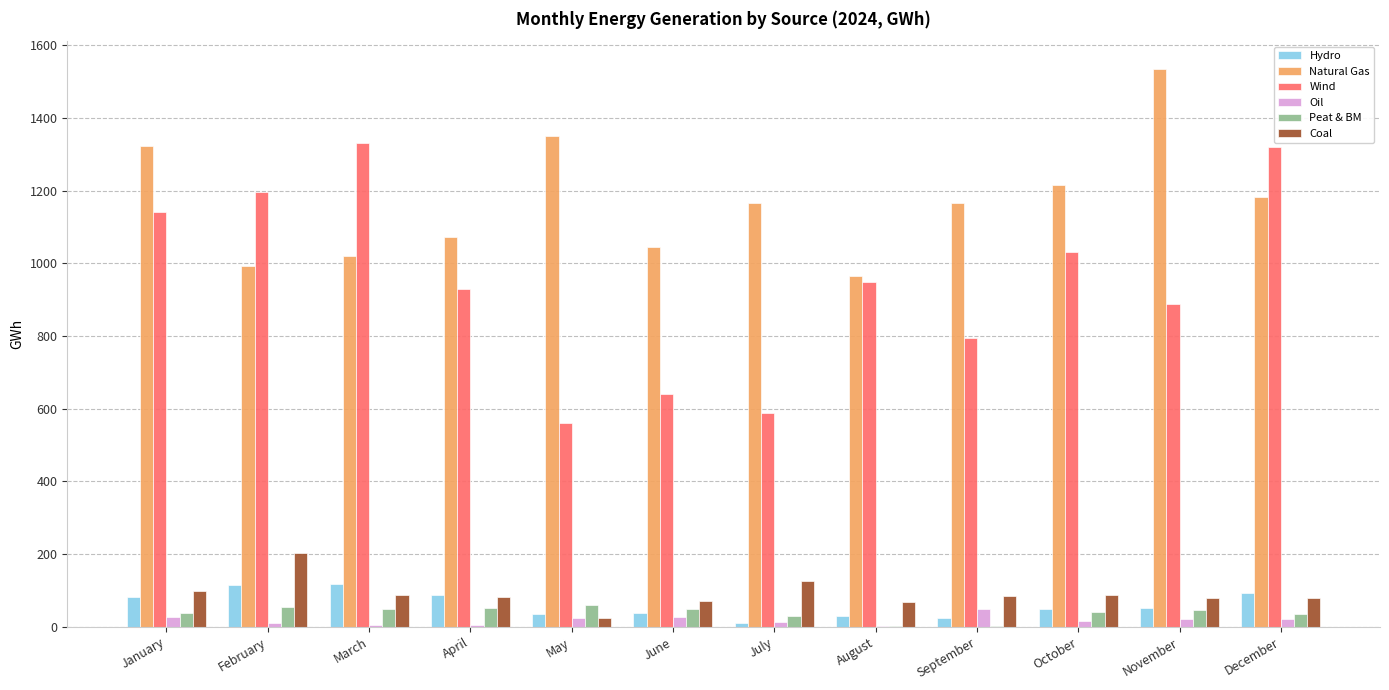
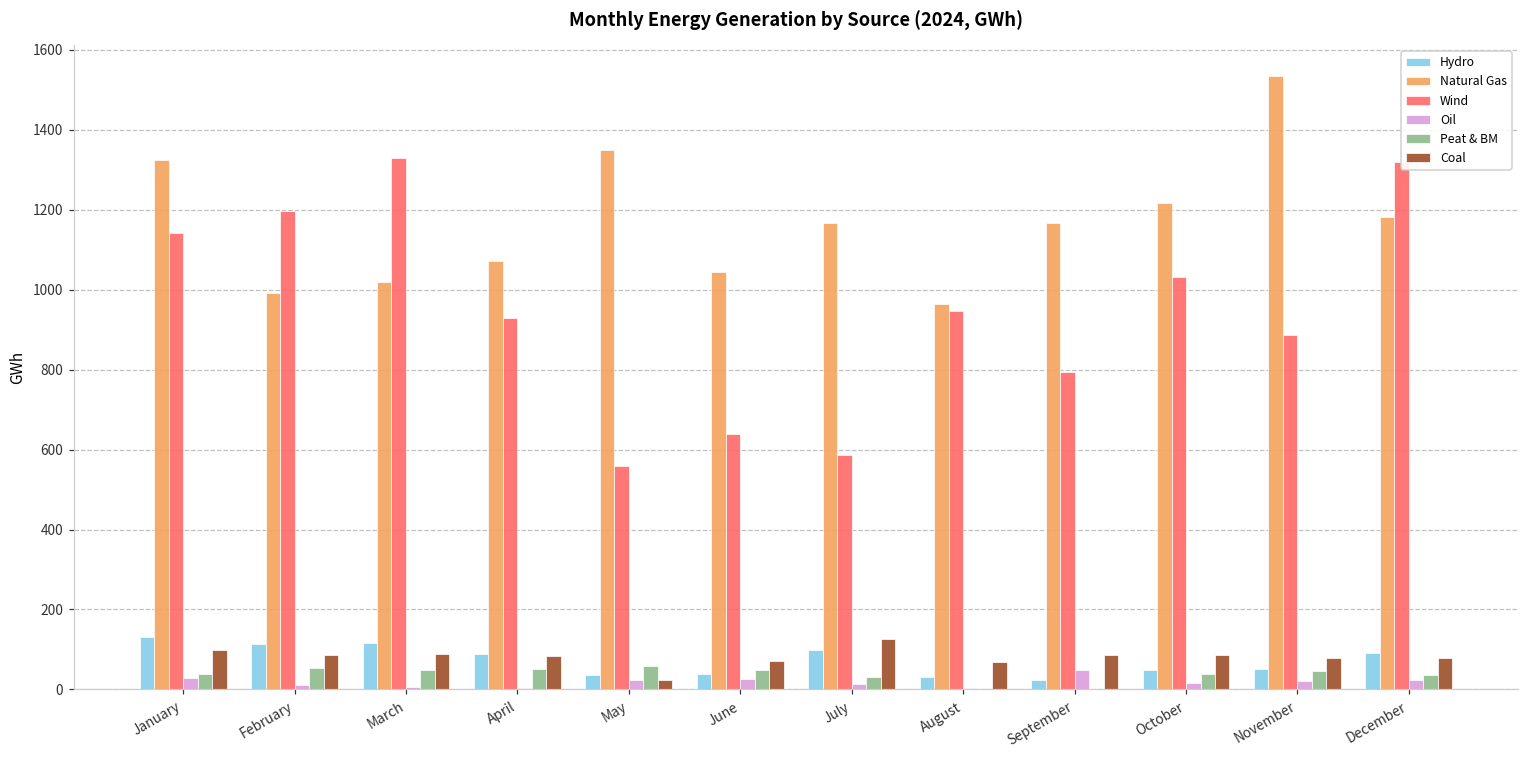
  {
    "Hydro": {
-     "January": 80,
+     "January": 130,
      "February": 110,
      "March": 120,
      "April": 90,
      "May": 30,
      "June": 40,
-     "July": 10,
+     "July": 100,
      "August": 30,
      "September": 20,
      "October": 50,
      "November": 50,
      "December": 90
    },
    "Oil": {
      "January": 30,
      "February": 10,
      "May": 20,
      "June": 30,
      "July": 10,
      "September": 50,
      "October": 20,
      "November": 20,
      "December": 20
    },
    "Peat & BM": {
      "January": 40,
      "February": 50,
      "March": 50,
      "April": 50,
      "May": 60,
      "June": 50,
      "July": 30,
      "October": 40,
      "November": 50,
      "December": 40
    },
    "Coal": {
      "January": 100,
-     "February": 200,
+     "February": 90,
      "March": 90,
      "April": 80,
      "May": 20,
      "June": 70,
      "July": 130,
      "August": 70,
      "September": 90,
      "October": 90,
      "November": 80,
      "December": 80
    }
  }
